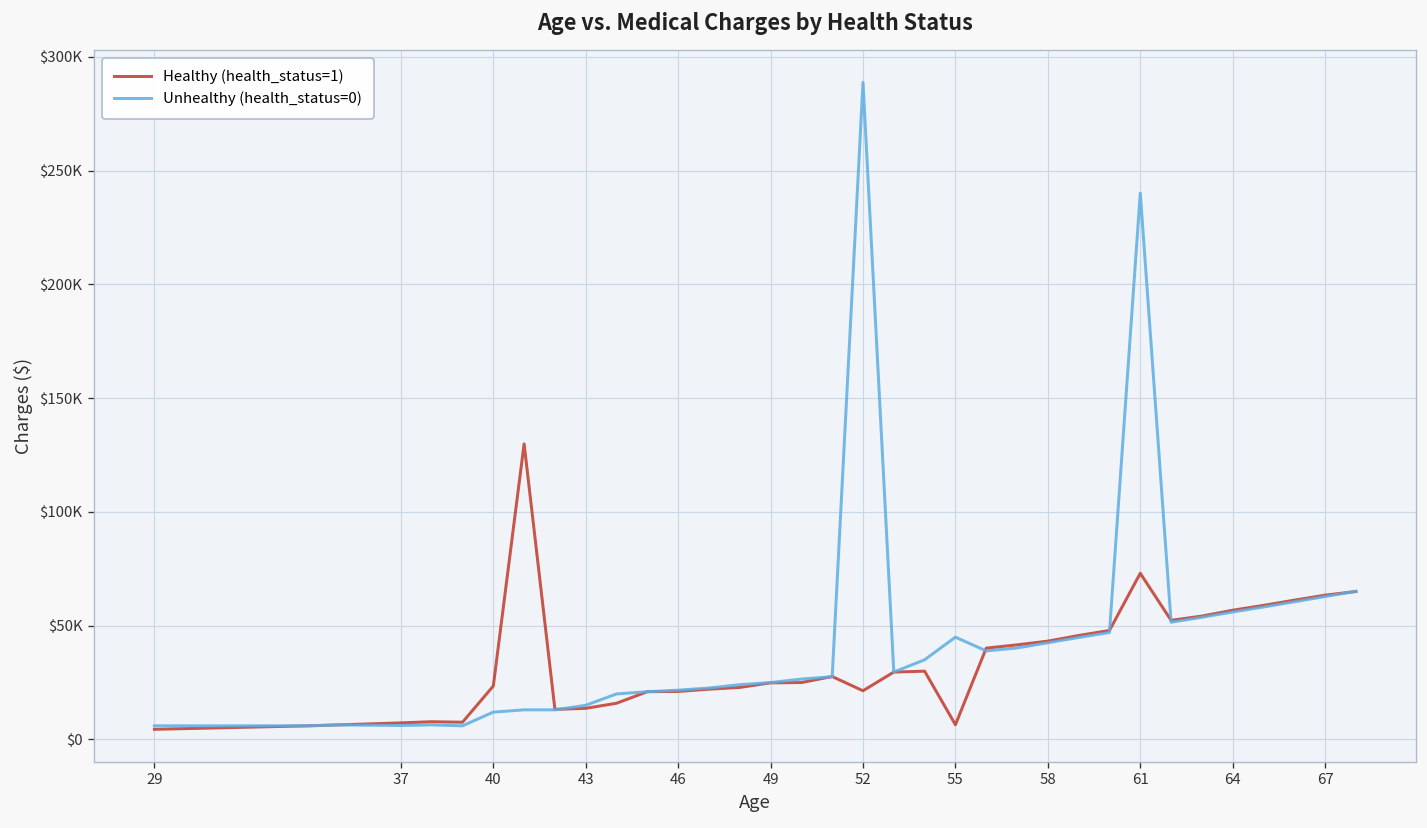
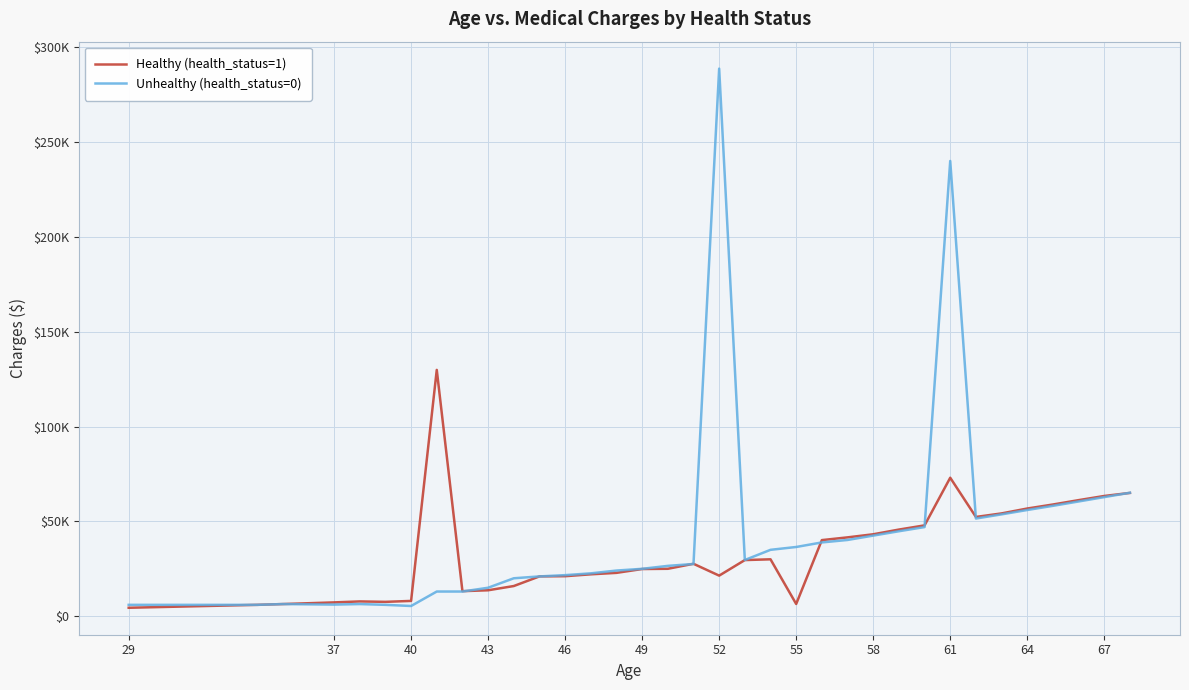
  {
    "Healthy (health_status=1)": {
      "29": "$4000",
-     "40": "$23000",
+     "40": "$8000",
      "43": "$14000",
      "52": "$21000",
      "55": "$6000",
      "61": "$73000"
    },
    "Unhealthy (health_status=0)": {
      "29": "$6000",
-     "40": "$12000",
+     "40": "$5000",
      "43": "$15000",
      "52": "$289000",
-     "55": "$45000",
+     "55": "$37000",
      "61": "$240000"
    }
  }
